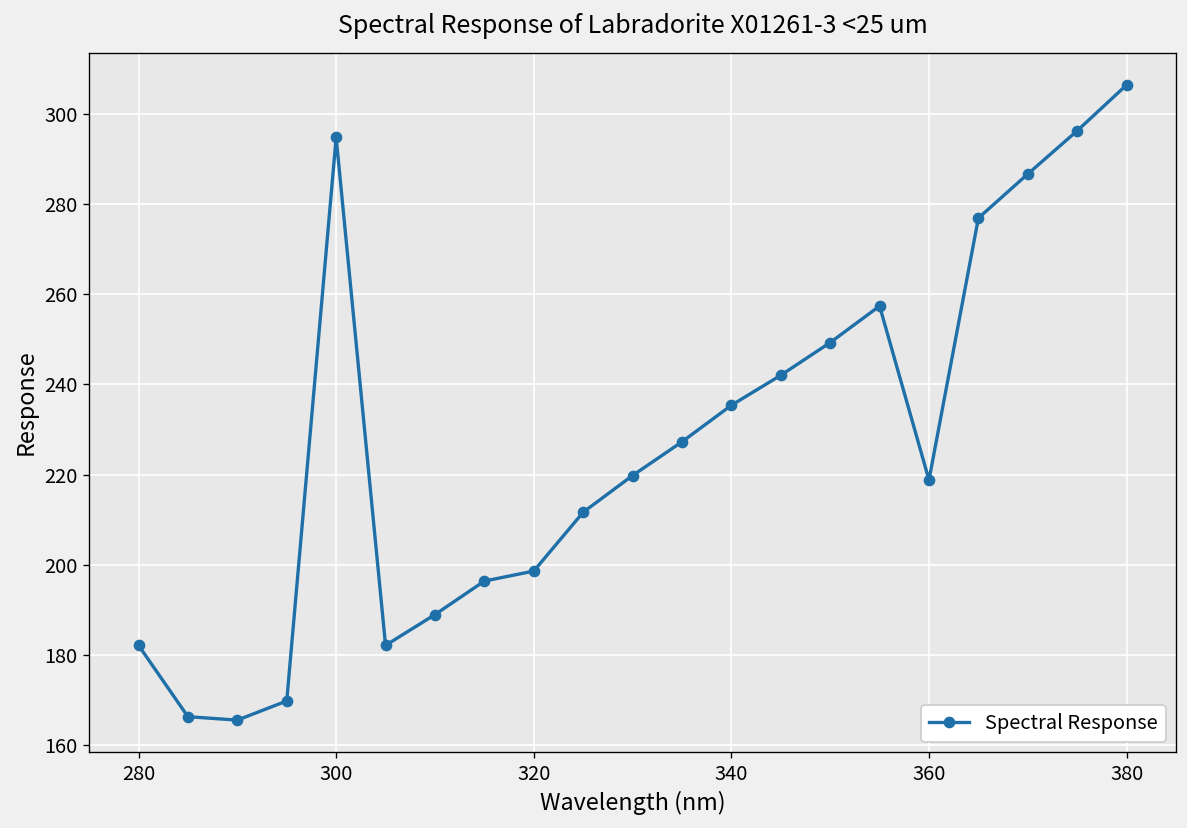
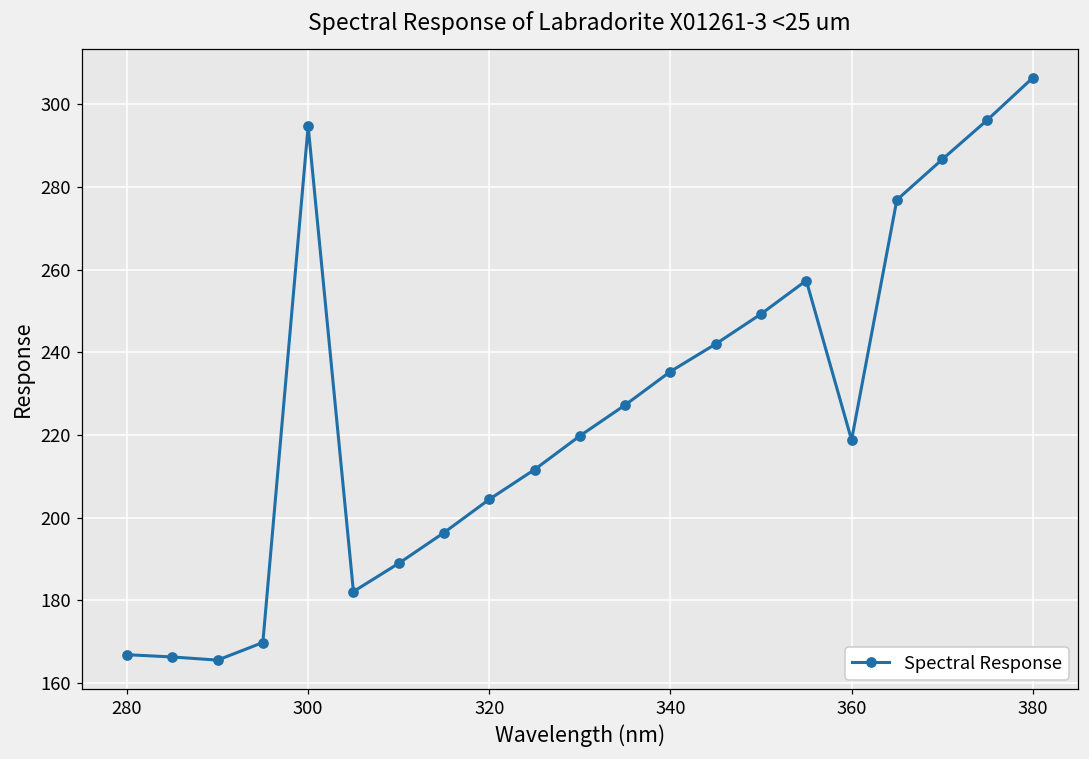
  {
-   "280": 182,
+   "280": 167,
    "300": 295,
-   "320": 199,
+   "320": 204,
    "340": 235,
    "360": 219,
    "380": 306
  }
